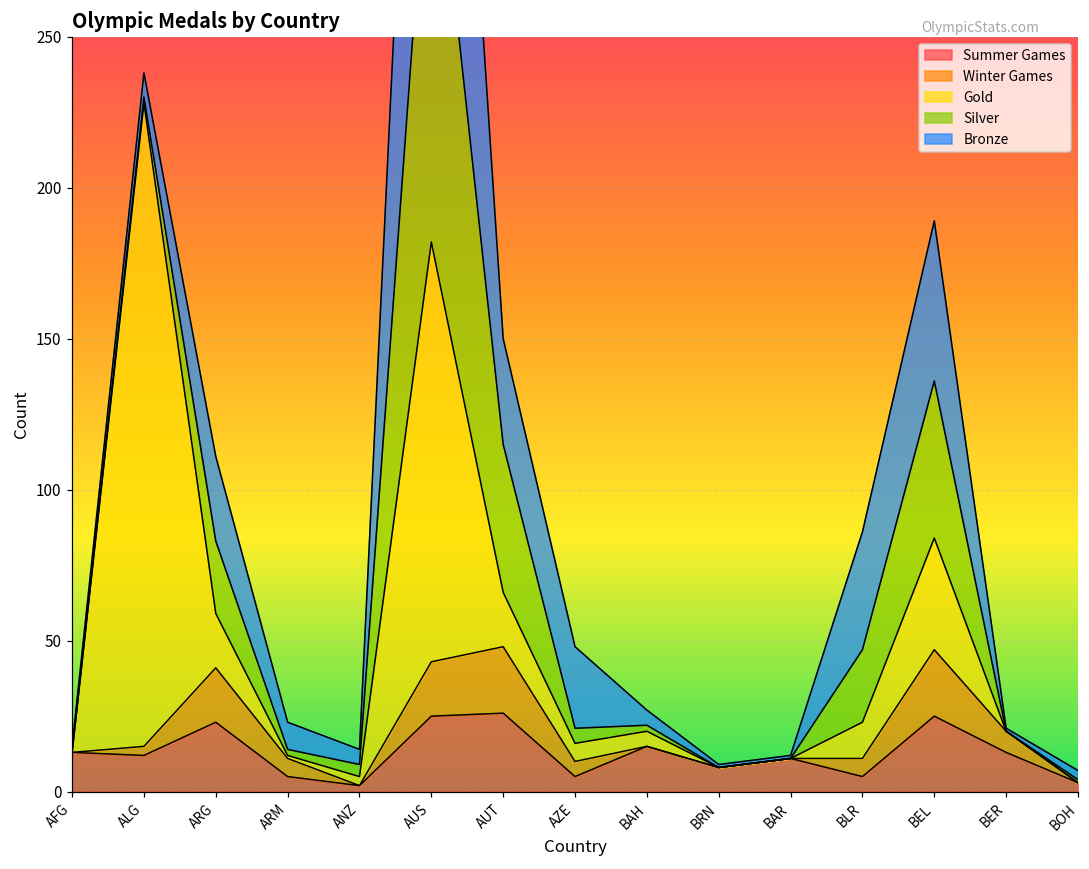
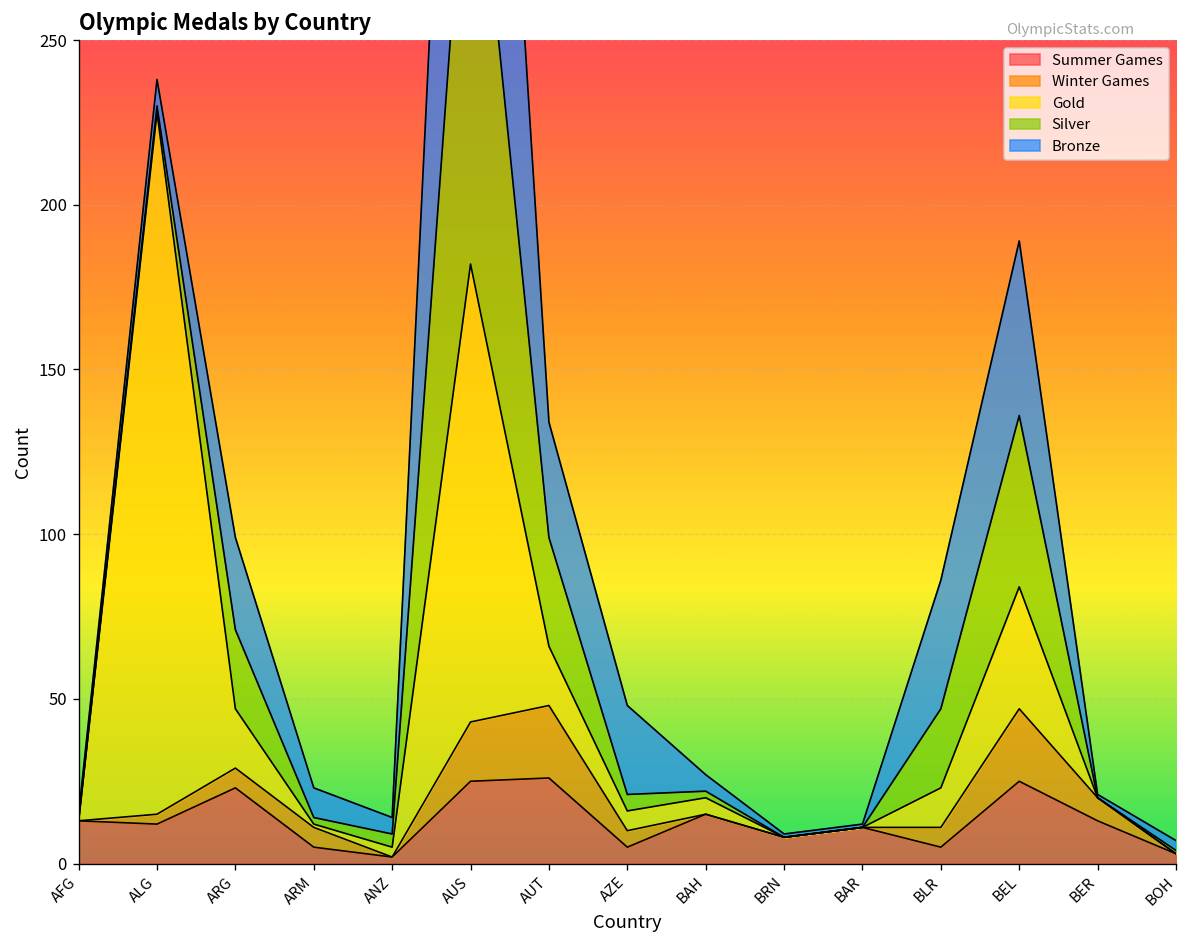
  {
    "Summer Games": {
      "ALG": 12,
      "ARG": 23,
      "ARM": 5,
      "AUS": 25,
      "AUT": 26,
      "AZE": 5,
      "BLR": 5,
      "BEL": 25,
      "BER": 13
    },
    "Winter Games": {
      "ALG": 3,
-     "ARG": 18,
+     "ARG": 6,
      "ARM": 6,
      "AUS": 18,
      "AUT": 22,
      "AZE": 5,
      "BLR": 6,
      "BEL": 22
    },
    "Gold": {
      "ALG": 213,
      "ARG": 18,
      "ARM": 1,
      "ANZ": 3,
      "AUS": 139,
      "AUT": 18,
      "AZE": 6,
      "BAH": 5,
      "BLR": 12,
      "BEL": 37
    },
    "Silver": {
      "ALG": 2,
      "ARG": 24,
      "ARM": 2,
      "ANZ": 4,
-     "AUT": 49,
+     "AUT": 33,
      "AZE": 5,
      "BAH": 2,
      "BLR": 24,
      "BEL": 52,
      "BOH": 1
    },
    "Bronze": {
      "AFG": 2,
      "ALG": 8,
      "ARG": 28,
      "ARM": 9,
      "ANZ": 5,
      "AUT": 35,
      "AZE": 27,
      "BAH": 5,
      "BRN": 1,
      "BAR": 1,
      "BLR": 39,
      "BEL": 53,
      "BER": 1,
      "BOH": 3
    }
  }
